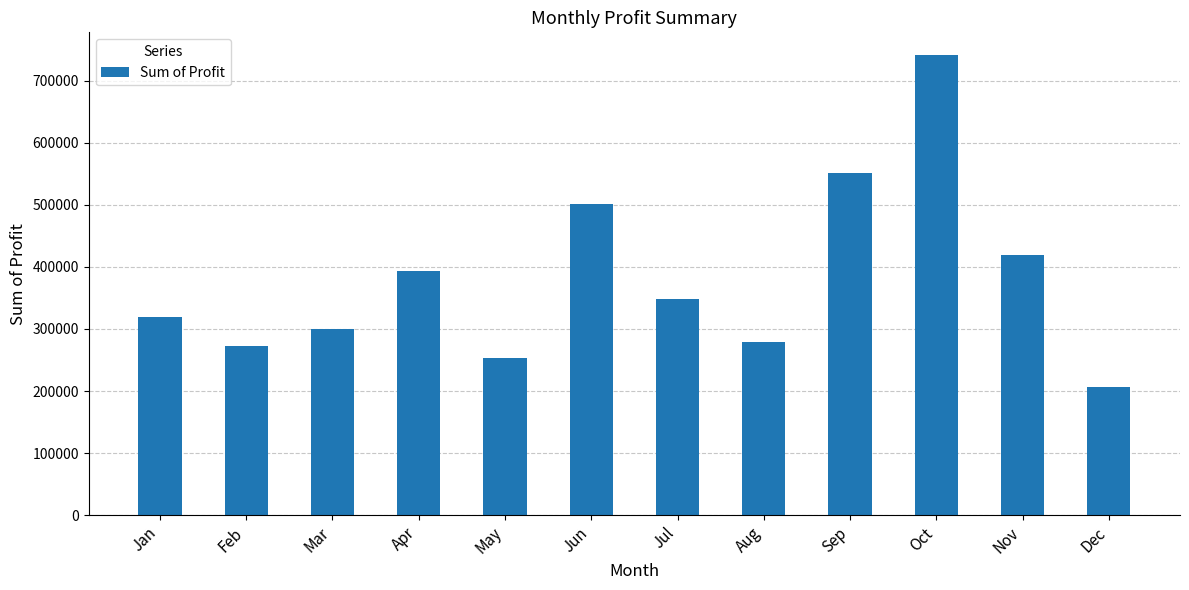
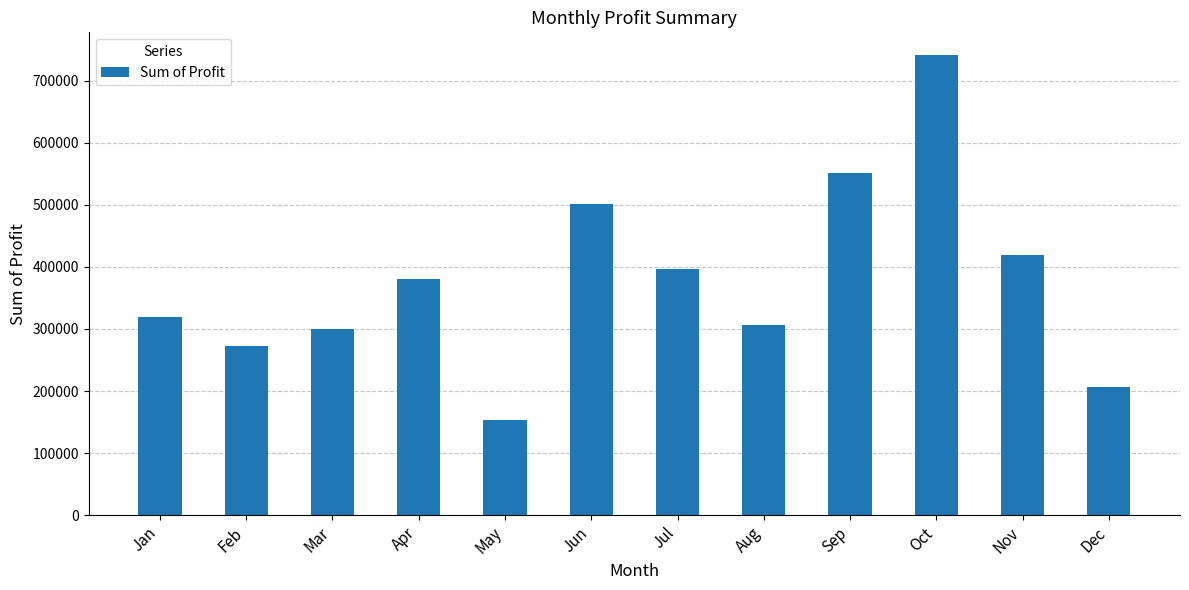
  {
    "Jan": 320000,
    "Feb": 270000,
    "Mar": 300000,
-   "Apr": 390000,
-   "May": 250000,
+   "Apr": 380000,
+   "May": 150000,
    "Jun": 500000,
-   "Jul": 350000,
-   "Aug": 280000,
+   "Jul": 400000,
+   "Aug": 310000,
    "Sep": 550000,
    "Oct": 740000,
    "Nov": 420000,
    "Dec": 210000
  }
